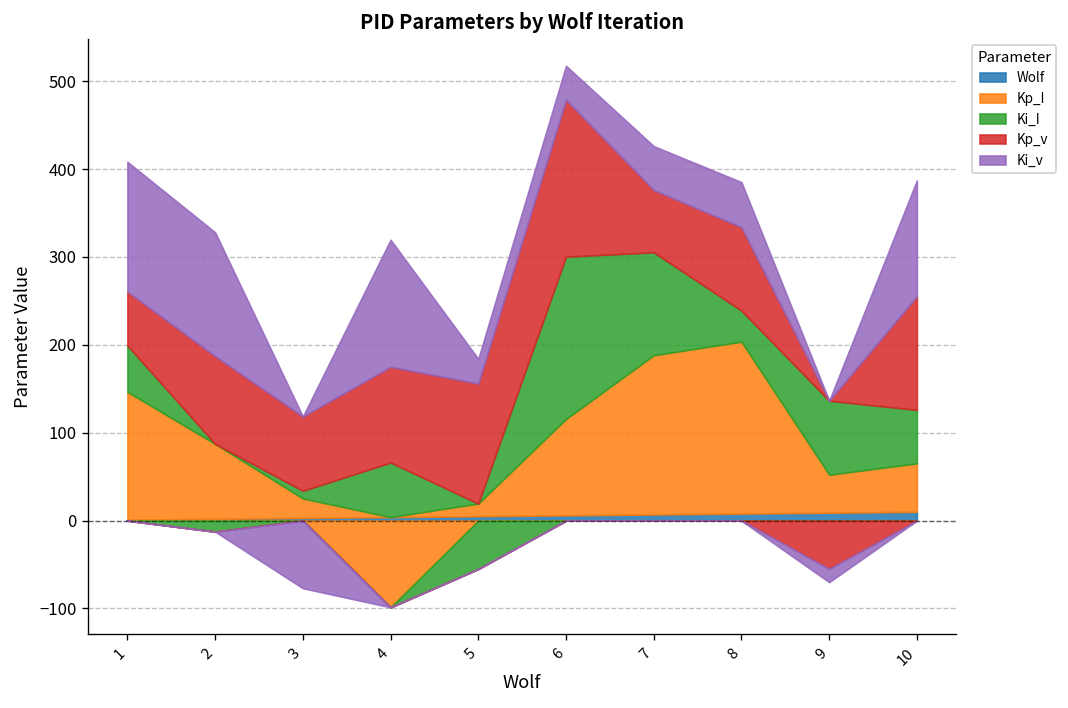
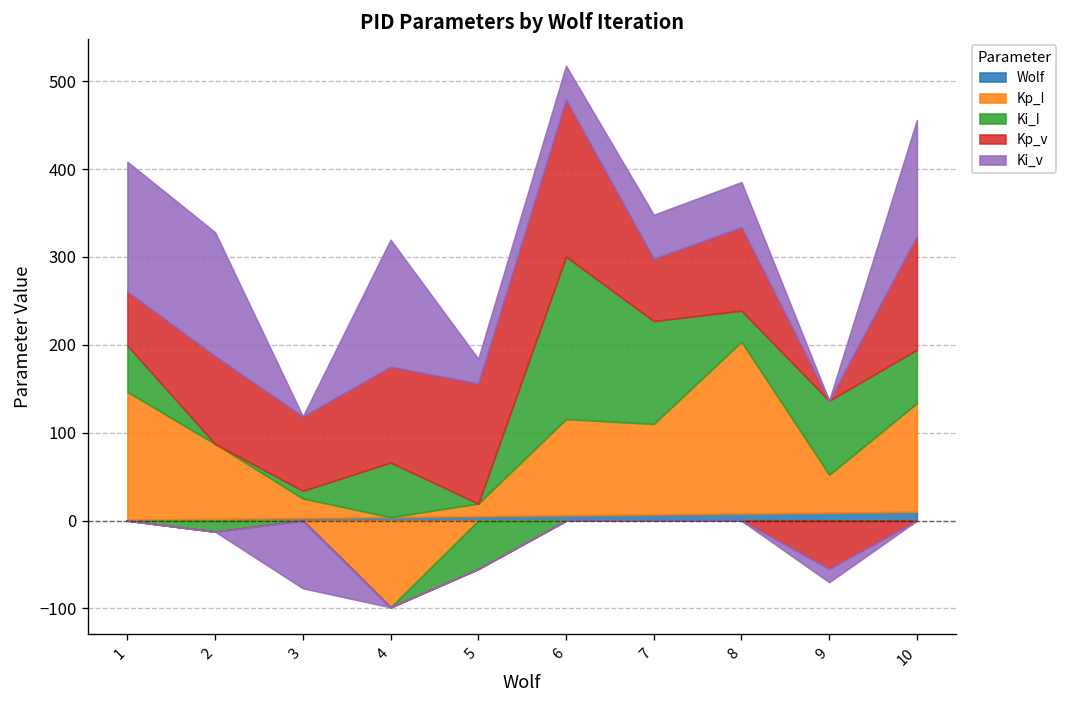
  {
    "Kp_I": {
      "1": 150,
      "3": 20,
      "6": 110,
-     "7": 180,
+     "7": 100,
      "8": 200,
      "9": 40,
-     "10": 60
+     "10": 120
    }
  }
